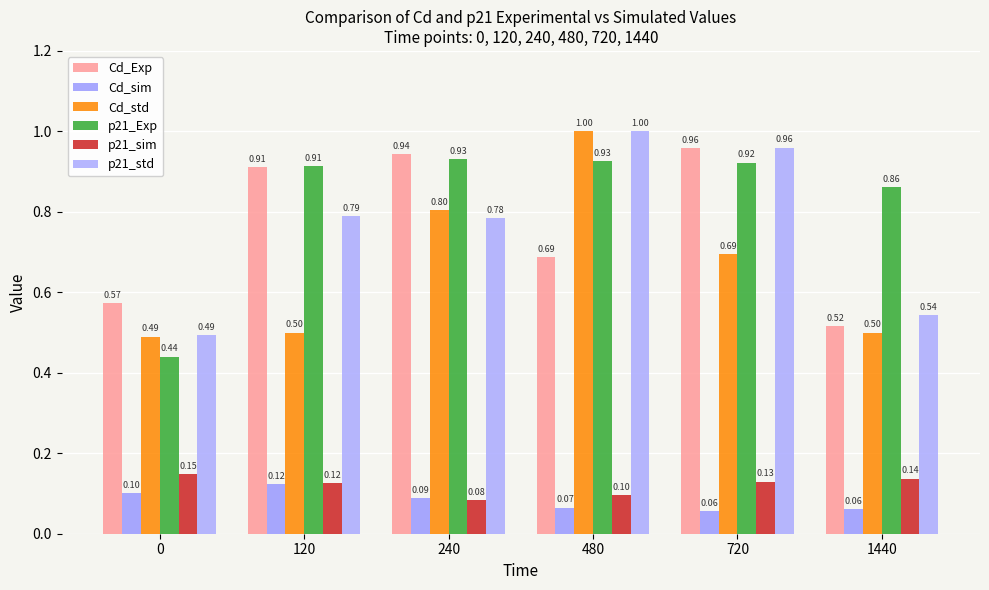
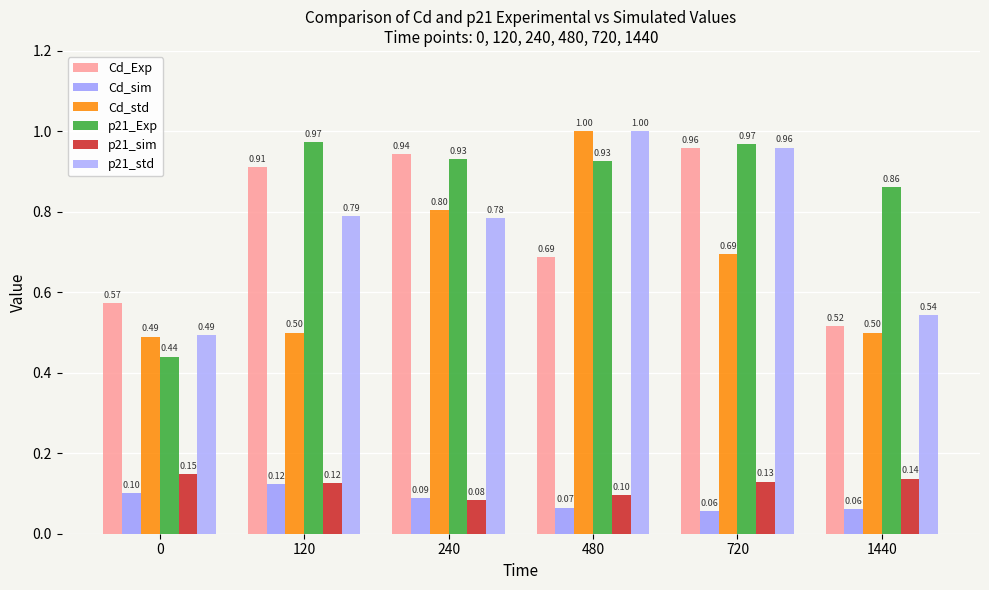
  {
    "Cd_Exp": {
      "0": 0.57,
      "120": 0.91,
      "240": 0.94,
      "480": 0.69,
      "720": 0.96,
      "1440": 0.52
    },
    "Cd_std": {
      "0": 0.49,
      "120": 0.50,
      "240": 0.80,
      "480": 1.00,
      "720": 0.69,
      "1440": 0.50
    },
    "p21_Exp": {
      "0": 0.44,
-     "120": 0.91,
+     "120": 0.97,
      "240": 0.93,
      "480": 0.93,
-     "720": 0.92,
+     "720": 0.97,
      "1440": 0.86
    },
    "p21_sim": {
      "0": 0.15,
      "120": 0.12,
      "240": 0.08,
      "480": 0.10,
      "720": 0.13,
      "1440": 0.14
    }
  }
